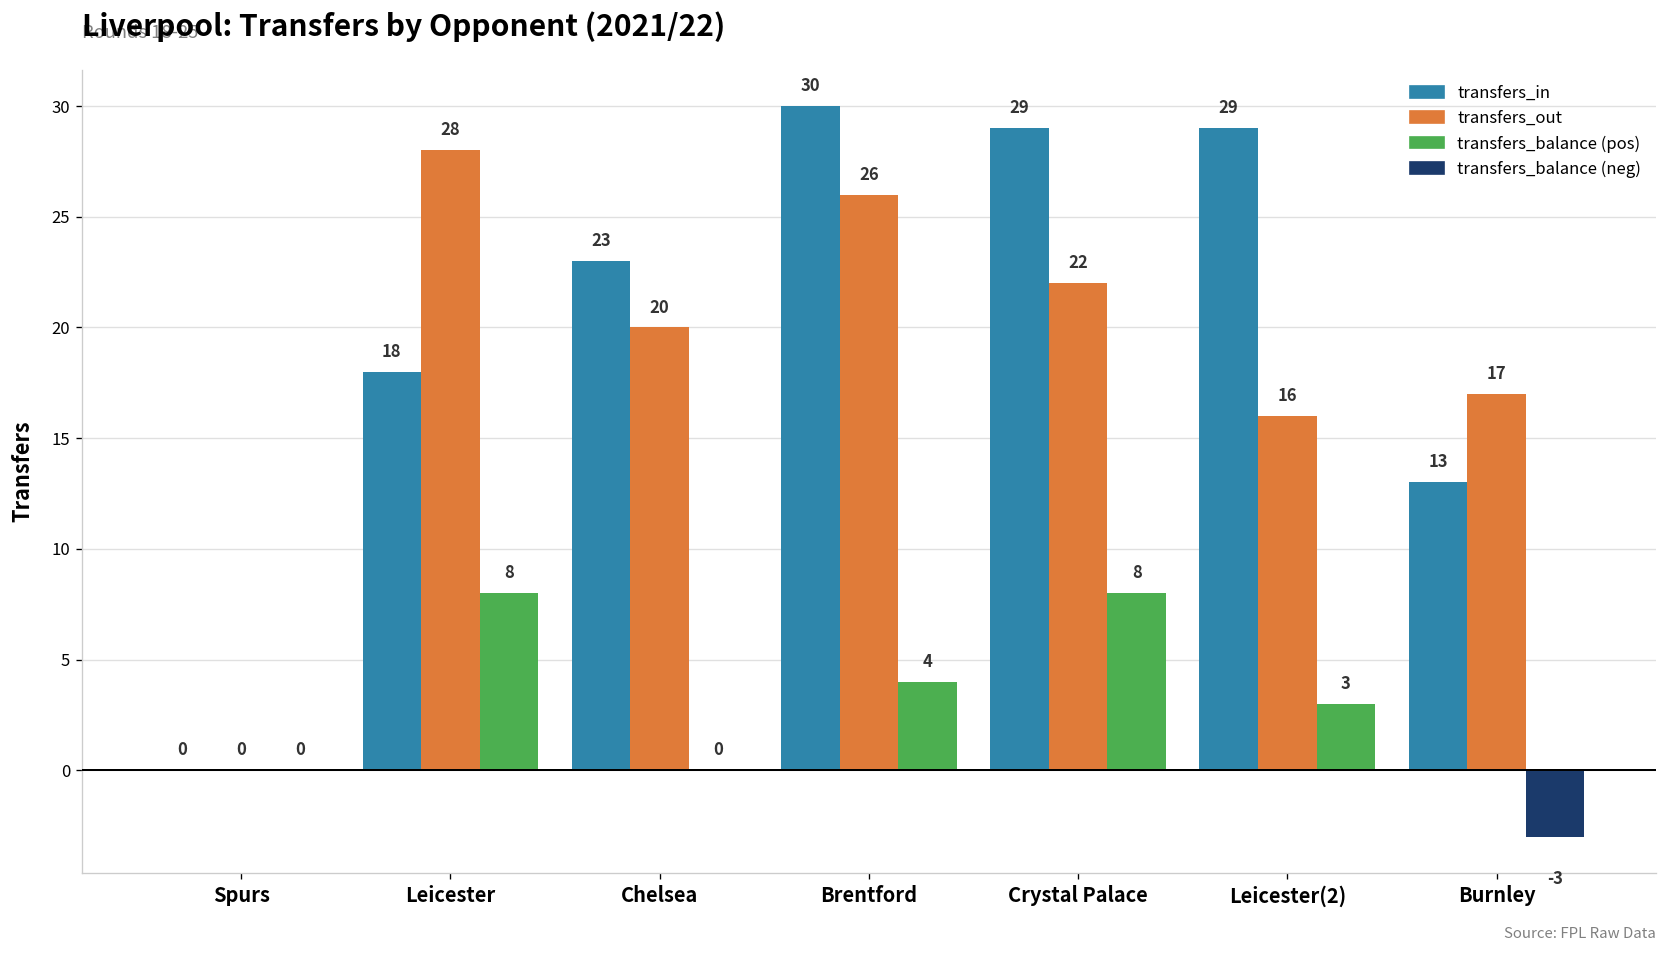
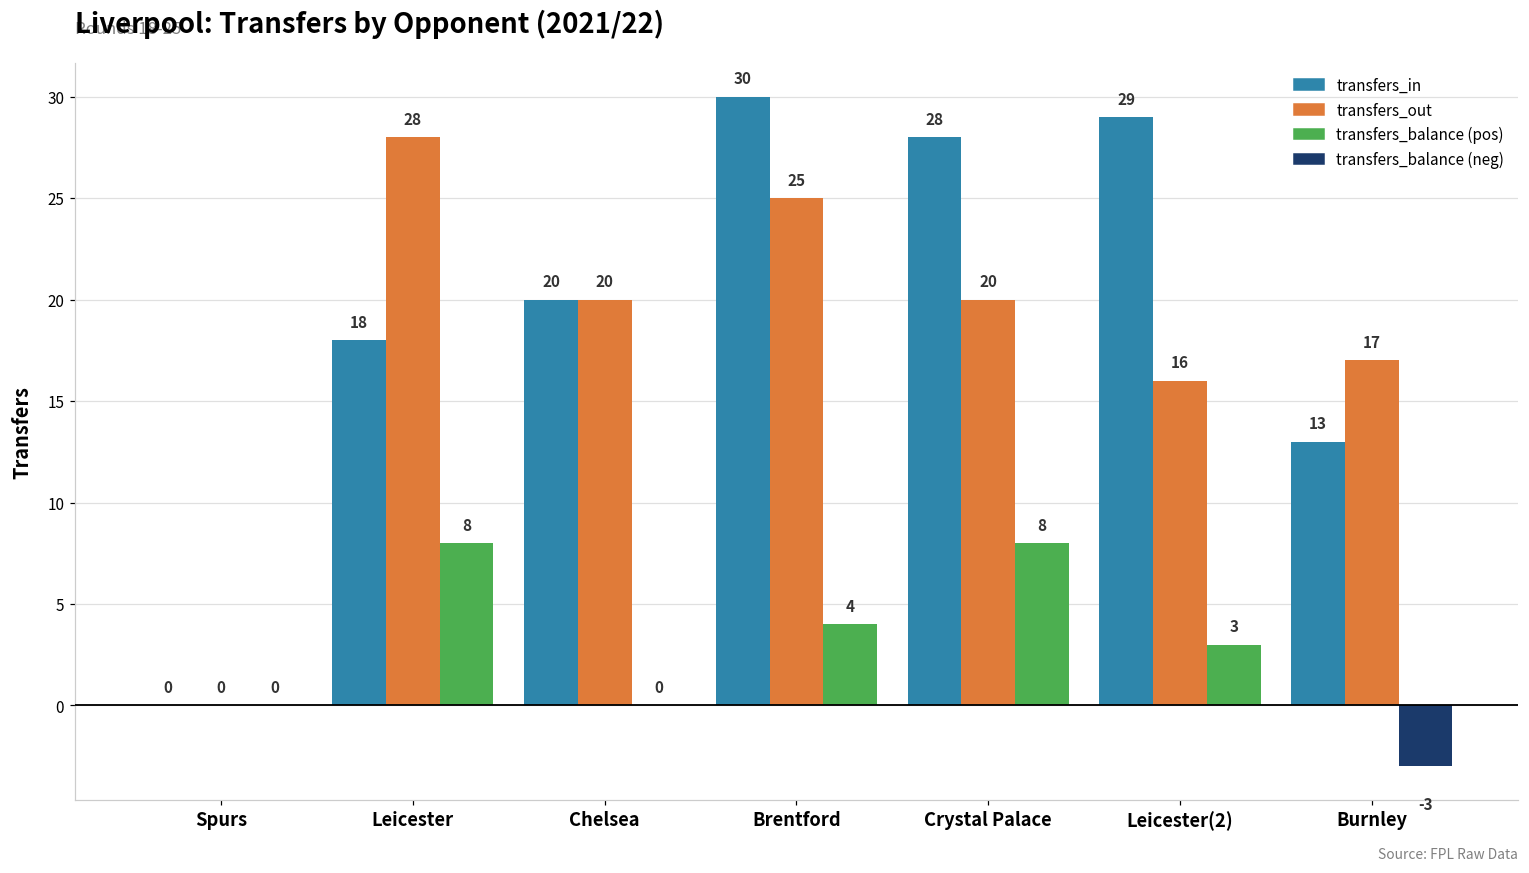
  {
    "transfers_in": {
      "Spurs": 0,
      "Leicester": 18,
-     "Chelsea": 23,
+     "Chelsea": 20,
      "Brentford": 30,
-     "Crystal Palace": 29,
+     "Crystal Palace": 28,
      "Leicester(2)": 29,
      "Burnley": 13
    },
    "transfers_out": {
      "Spurs": 0,
      "Leicester": 28,
      "Chelsea": 20,
-     "Brentford": 26,
-     "Crystal Palace": 22,
+     "Brentford": 25,
+     "Crystal Palace": 20,
      "Leicester(2)": 16,
      "Burnley": 17
    }
  }
